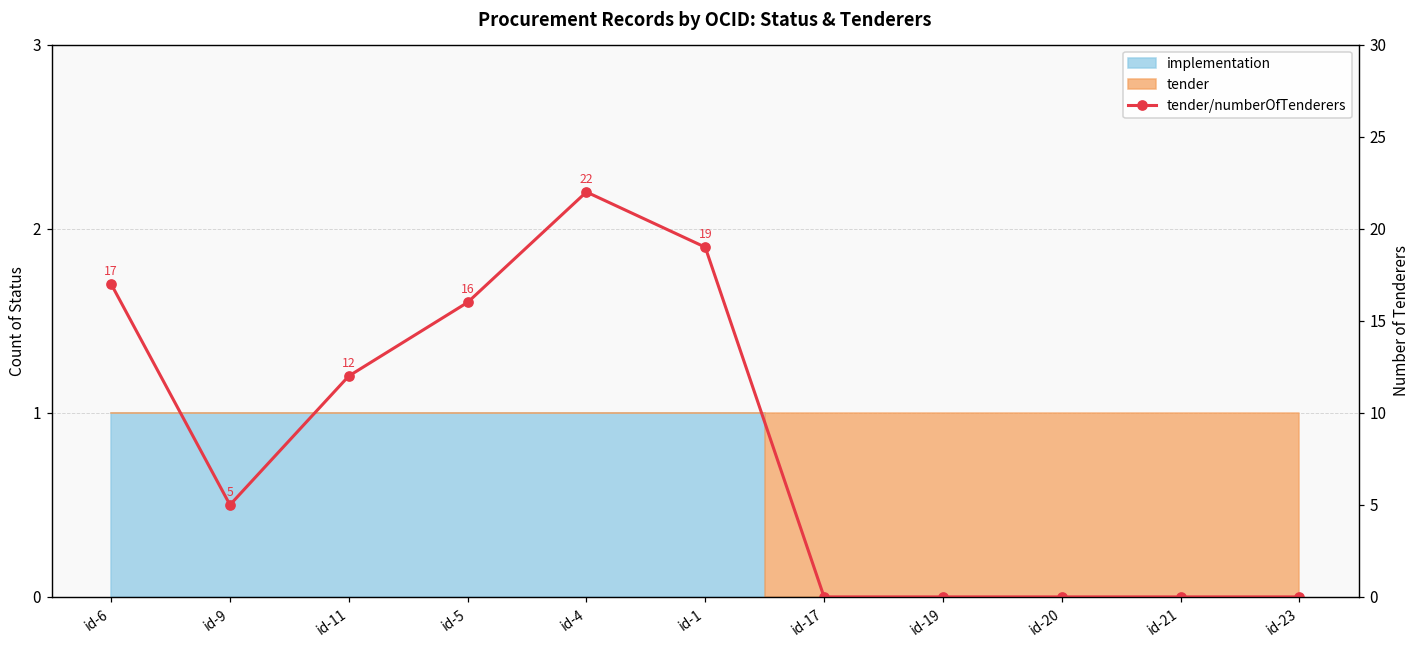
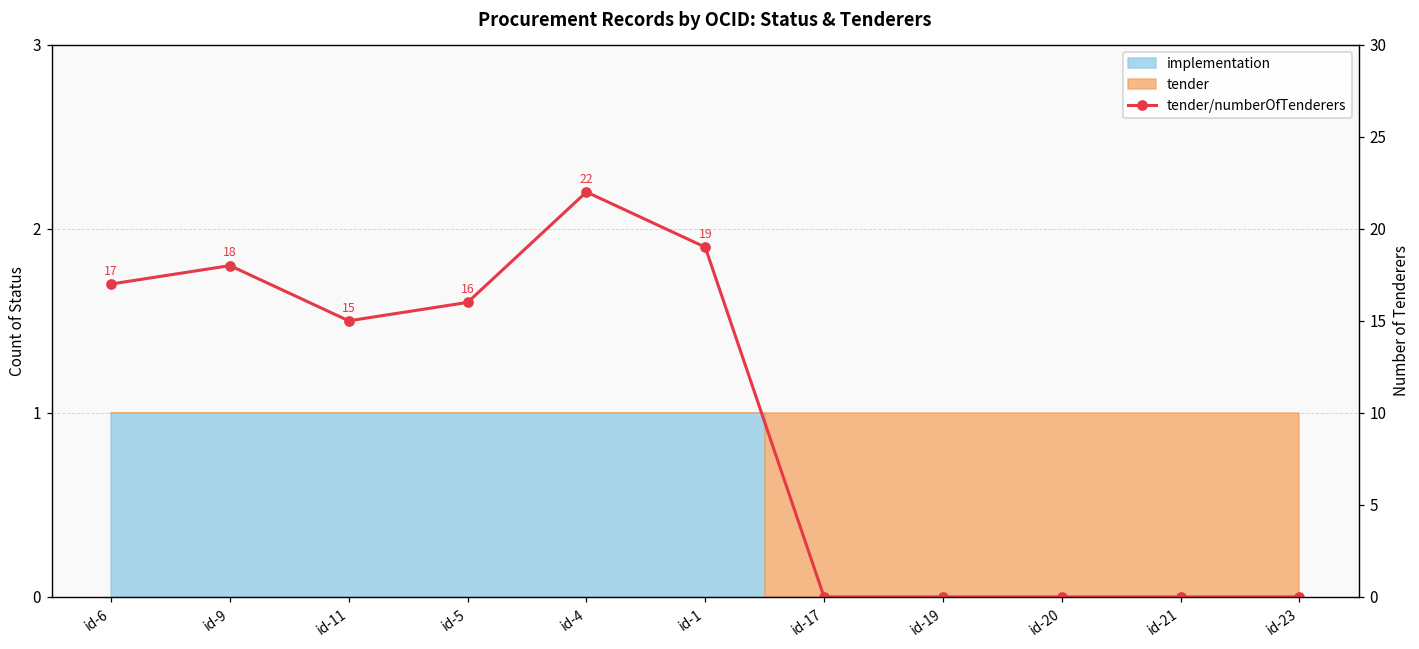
  {
    "tender/numberOfTenderers": {
      "id-6": 17,
-     "id-9": 5,
-     "id-11": 12,
+     "id-9": 18,
+     "id-11": 15,
      "id-5": 16,
      "id-4": 22,
      "id-1": 19
    }
  }
